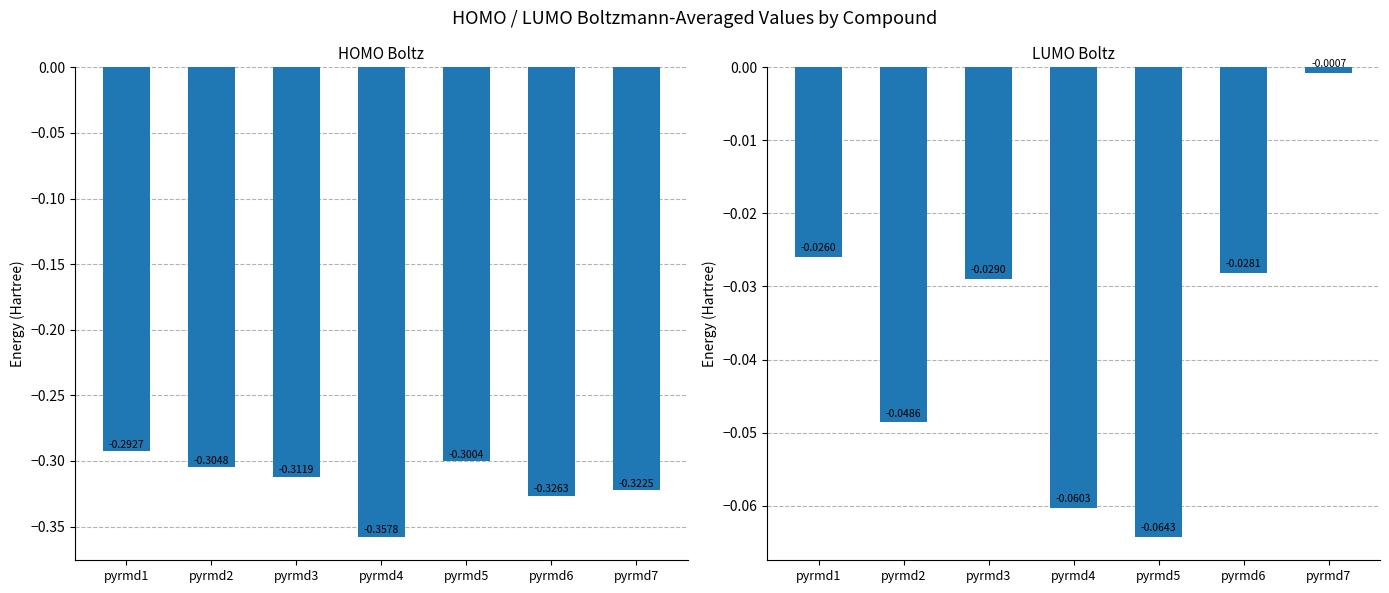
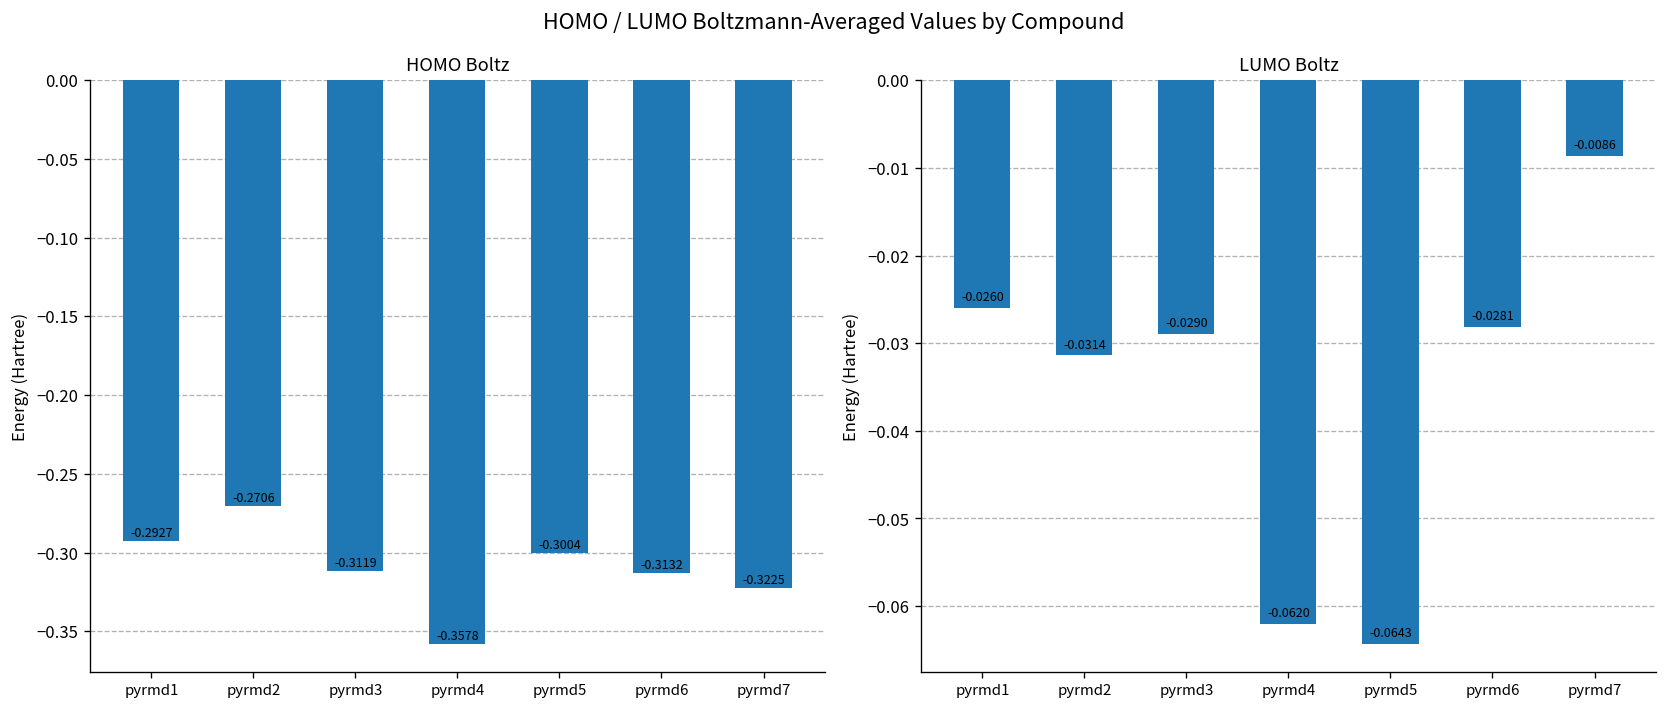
  {
    "HOMO Boltz": {
      "pyrmd1": -0.2927,
-     "pyrmd2": -0.3048,
+     "pyrmd2": -0.2706,
      "pyrmd3": -0.3119,
      "pyrmd4": -0.3578,
      "pyrmd5": -0.3004,
-     "pyrmd6": -0.3263,
+     "pyrmd6": -0.3132,
      "pyrmd7": -0.3225
    },
    "LUMO Boltz": {
      "pyrmd1": -0.0260,
-     "pyrmd2": -0.0486,
+     "pyrmd2": -0.0314,
      "pyrmd3": -0.0290,
-     "pyrmd4": -0.0603,
+     "pyrmd4": -0.0620,
      "pyrmd5": -0.0643,
      "pyrmd6": -0.0281,
-     "pyrmd7": -0.0007
+     "pyrmd7": -0.0086
    }
  }
